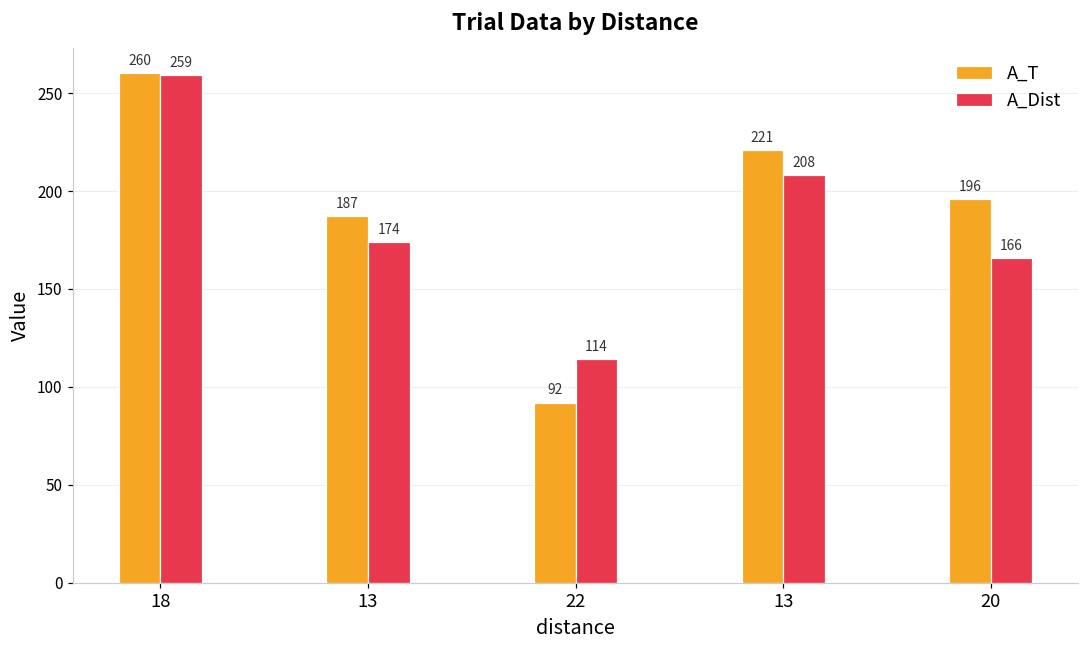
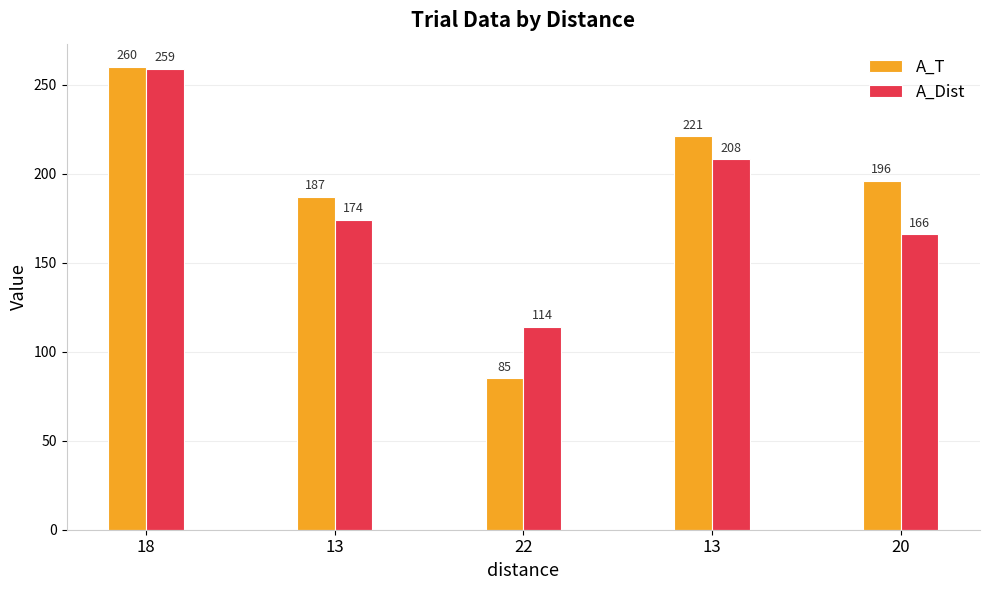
  {
    "A_T": {
      "18": 260,
-     "22": 92,
+     "22": 85,
      "20": 196
    },
    "A_Dist": {
      "18": 259,
      "22": 114,
      "20": 166
    }
  }
